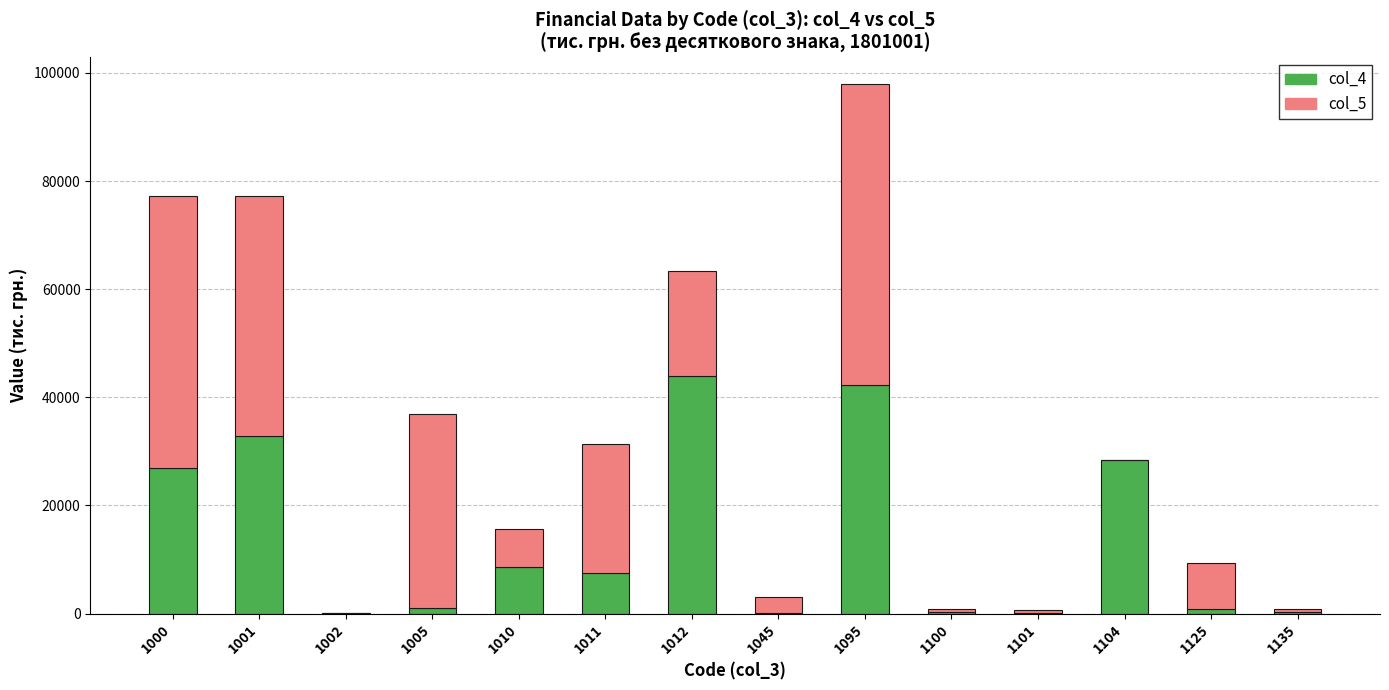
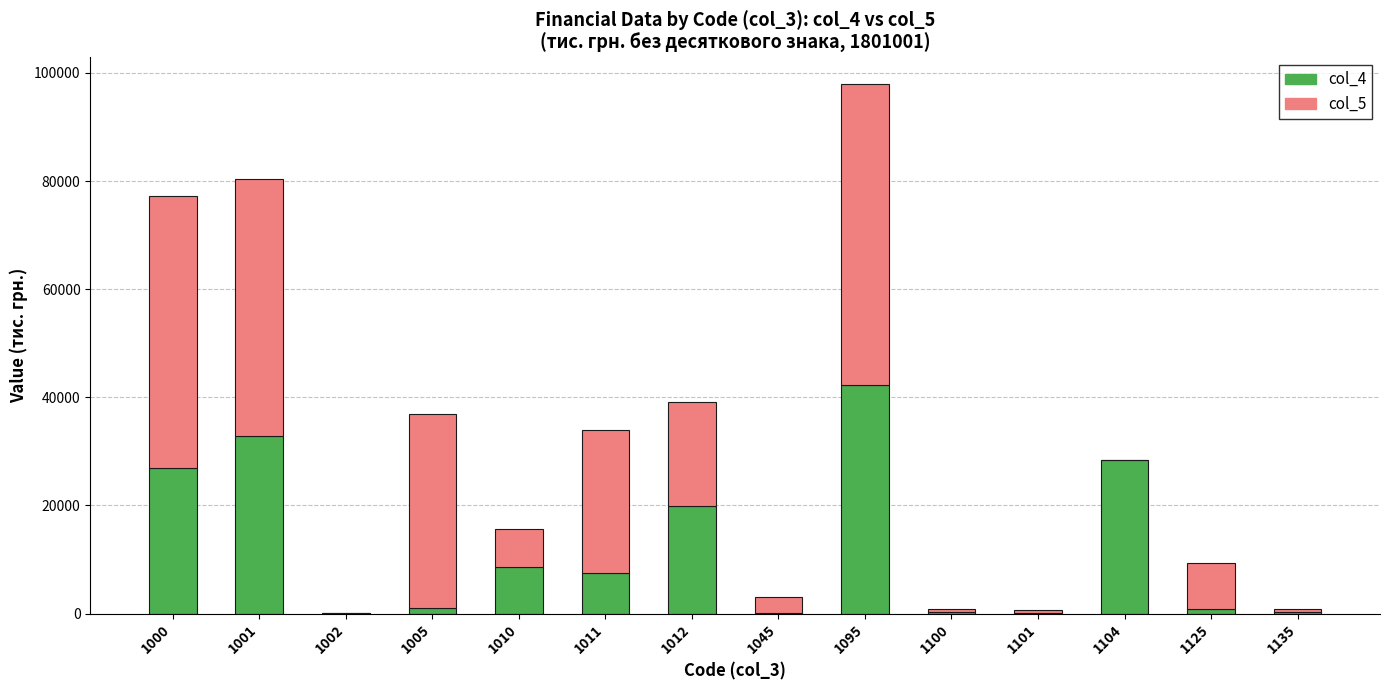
  {
    "col_4": {
      "1000": 27000,
      "1001": 33000,
      "1005": 1000,
      "1010": 9000,
      "1011": 8000,
-     "1012": 44000,
+     "1012": 20000,
      "1095": 42000,
      "1104": 28000,
      "1125": 1000
    },
    "col_5": {
      "1000": 50000,
-     "1001": 45000,
+     "1001": 48000,
      "1005": 36000,
      "1010": 7000,
-     "1011": 24000,
+     "1011": 26000,
      "1012": 19000,
      "1045": 3000,
      "1095": 56000,
      "1100": 0,
      "1125": 9000,
      "1135": 0
    }
  }
